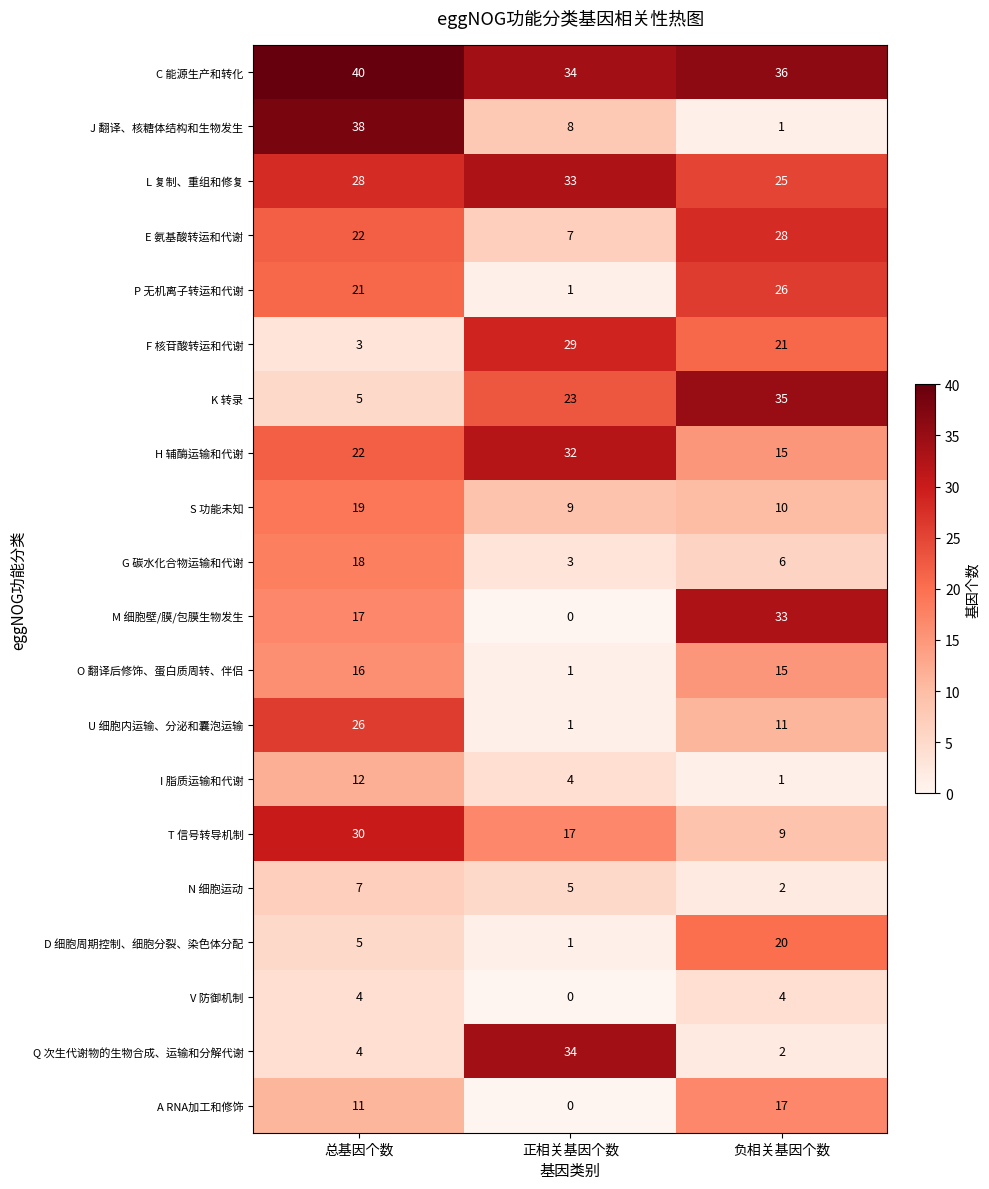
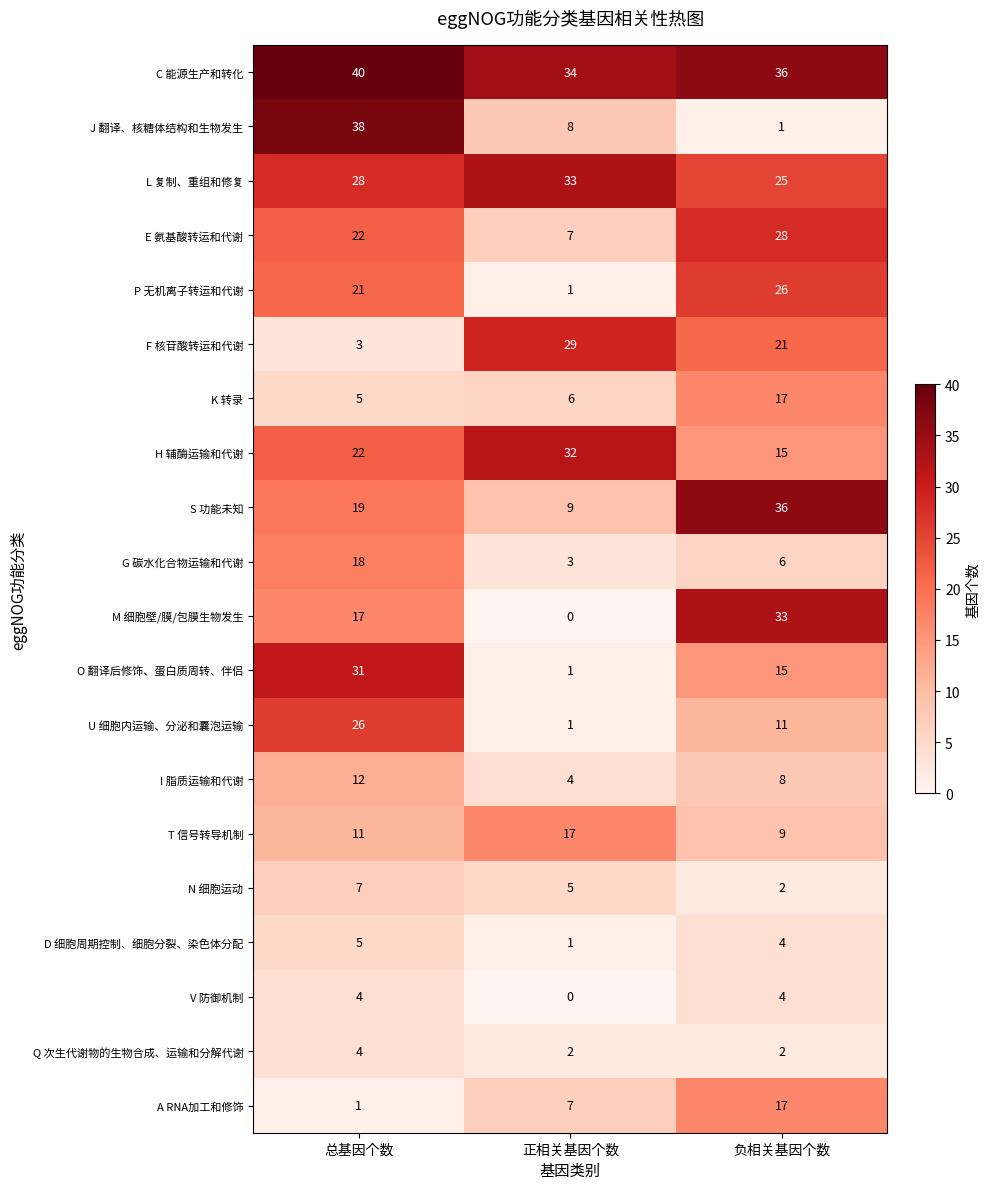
  {
    "C 能源生产和转化": {
      "总基因个数": 40,
      "正相关基因个数": 34,
      "负相关基因个数": 36
    },
    "J 翻译、核糖体结构和生物发生": {
      "总基因个数": 38,
      "正相关基因个数": 8,
      "负相关基因个数": 1
    },
    "L 复制、重组和修复": {
      "总基因个数": 28,
      "正相关基因个数": 33,
      "负相关基因个数": 25
    },
    "E 氨基酸转运和代谢": {
      "总基因个数": 22,
      "正相关基因个数": 7,
      "负相关基因个数": 28
    },
    "P 无机离子转运和代谢": {
      "总基因个数": 21,
      "正相关基因个数": 1,
      "负相关基因个数": 26
    },
    "F 核苷酸转运和代谢": {
      "总基因个数": 3,
      "正相关基因个数": 29,
      "负相关基因个数": 21
    },
    "K 转录": {
      "总基因个数": 5,
-     "正相关基因个数": 23,
-     "负相关基因个数": 35
+     "正相关基因个数": 6,
+     "负相关基因个数": 17
    },
    "H 辅酶运输和代谢": {
      "总基因个数": 22,
      "正相关基因个数": 32,
      "负相关基因个数": 15
    },
    "S 功能未知": {
      "总基因个数": 19,
      "正相关基因个数": 9,
-     "负相关基因个数": 10
+     "负相关基因个数": 36
    },
    "G 碳水化合物运输和代谢": {
      "总基因个数": 18,
      "正相关基因个数": 3,
      "负相关基因个数": 6
    },
    "M 细胞壁/膜/包膜生物发生": {
      "总基因个数": 17,
      "正相关基因个数": 0,
      "负相关基因个数": 33
    },
    "O 翻译后修饰、蛋白质周转、伴侣": {
-     "总基因个数": 16,
+     "总基因个数": 31,
      "正相关基因个数": 1,
      "负相关基因个数": 15
    },
    "U 细胞内运输、分泌和囊泡运输": {
      "总基因个数": 26,
      "正相关基因个数": 1,
      "负相关基因个数": 11
    },
    "I 脂质运输和代谢": {
      "总基因个数": 12,
      "正相关基因个数": 4,
-     "负相关基因个数": 1
+     "负相关基因个数": 8
    },
    "T 信号转导机制": {
-     "总基因个数": 30,
+     "总基因个数": 11,
      "正相关基因个数": 17,
      "负相关基因个数": 9
    },
    "N 细胞运动": {
      "总基因个数": 7,
      "正相关基因个数": 5,
      "负相关基因个数": 2
    },
    "D 细胞周期控制、细胞分裂、染色体分配": {
      "总基因个数": 5,
      "正相关基因个数": 1,
-     "负相关基因个数": 20
+     "负相关基因个数": 4
    },
    "V 防御机制": {
      "总基因个数": 4,
      "正相关基因个数": 0,
      "负相关基因个数": 4
    },
    "Q 次生代谢物的生物合成、运输和分解代谢": {
      "总基因个数": 4,
-     "正相关基因个数": 34,
+     "正相关基因个数": 2,
      "负相关基因个数": 2
    },
    "A RNA加工和修饰": {
-     "总基因个数": 11,
-     "正相关基因个数": 0,
+     "总基因个数": 1,
+     "正相关基因个数": 7,
      "负相关基因个数": 17
    }
  }
